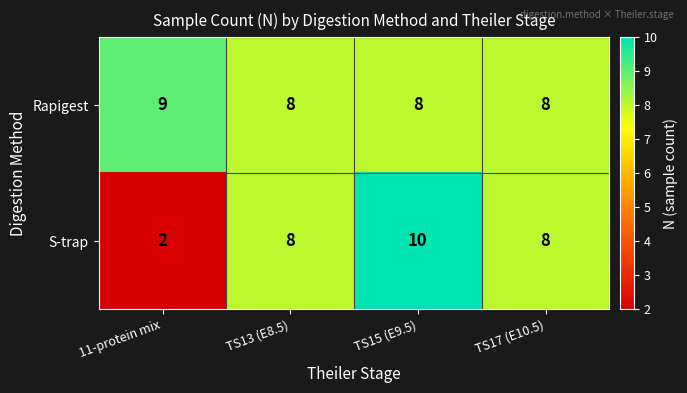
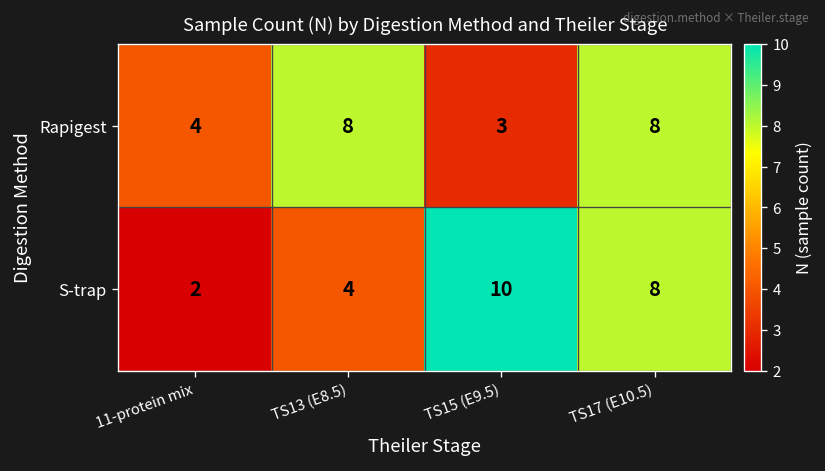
  {
    "Rapigest": {
-     "11-protein mix": 9,
+     "11-protein mix": 4,
      "TS13 (E8.5)": 8,
-     "TS15 (E9.5)": 8,
+     "TS15 (E9.5)": 3,
      "TS17 (E10.5)": 8
    },
    "S-trap": {
      "11-protein mix": 2,
-     "TS13 (E8.5)": 8,
+     "TS13 (E8.5)": 4,
      "TS15 (E9.5)": 10,
      "TS17 (E10.5)": 8
    }
  }
